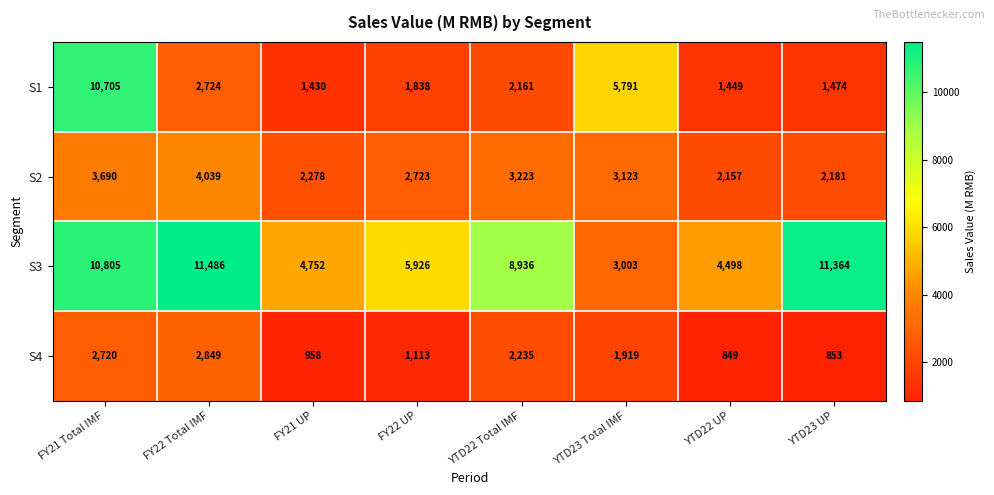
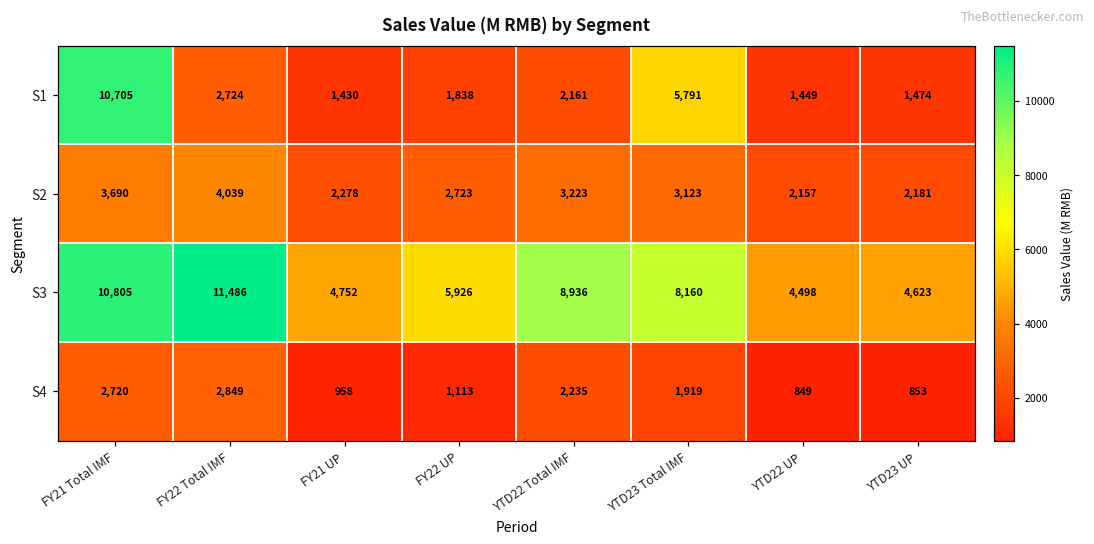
  {
    "S1": {
      "FY21 Total IMF": "10,705",
      "FY22 Total IMF": "2,724",
      "FY21 UP": "1,430",
      "FY22 UP": "1,838",
      "YTD22 Total IMF": "2,161",
      "YTD23 Total IMF": "5,791",
      "YTD22 UP": "1,449",
      "YTD23 UP": "1,474"
    },
    "S2": {
      "FY21 Total IMF": "3,690",
      "FY22 Total IMF": "4,039",
      "FY21 UP": "2,278",
      "FY22 UP": "2,723",
      "YTD22 Total IMF": "3,223",
      "YTD23 Total IMF": "3,123",
      "YTD22 UP": "2,157",
      "YTD23 UP": "2,181"
    },
    "S3": {
      "FY21 Total IMF": "10,805",
      "FY22 Total IMF": "11,486",
      "FY21 UP": "4,752",
      "FY22 UP": "5,926",
      "YTD22 Total IMF": "8,936",
-     "YTD23 Total IMF": "3,003",
+     "YTD23 Total IMF": "8,160",
      "YTD22 UP": "4,498",
-     "YTD23 UP": "11,364"
+     "YTD23 UP": "4,623"
    },
    "S4": {
      "FY21 Total IMF": "2,720",
      "FY22 Total IMF": "2,849",
      "FY21 UP": "958",
      "FY22 UP": "1,113",
      "YTD22 Total IMF": "2,235",
      "YTD23 Total IMF": "1,919",
      "YTD22 UP": "849",
      "YTD23 UP": "853"
    }
  }
